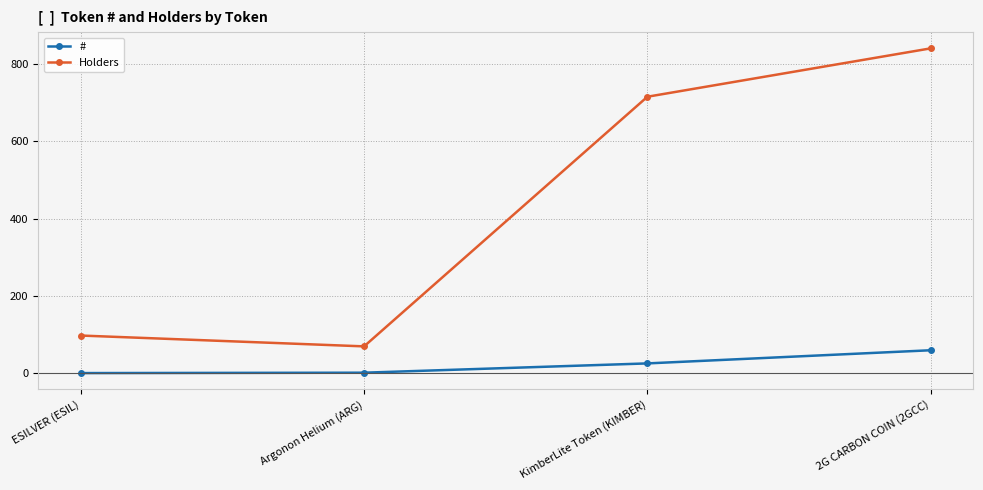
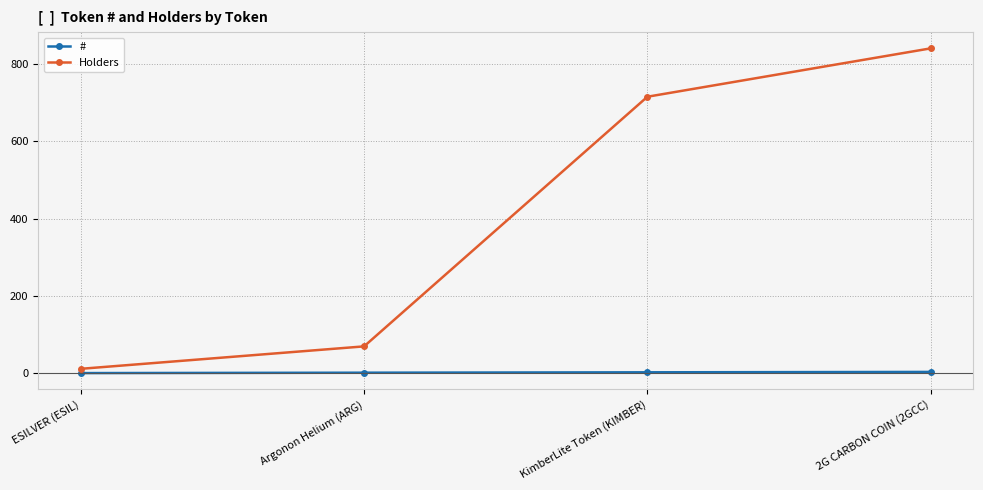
  {
    "#": {
      "ESILVER (ESIL)": 0,
      "Argonon Helium (ARG)": 0,
-     "KimberLite Token (KIMBER)": 30,
-     "2G CARBON COIN (2GCC)": 60
+     "KimberLite Token (KIMBER)": 0,
+     "2G CARBON COIN (2GCC)": 0
    },
    "Holders": {
-     "ESILVER (ESIL)": 100,
+     "ESILVER (ESIL)": 10,
      "Argonon Helium (ARG)": 70,
      "KimberLite Token (KIMBER)": 720,
      "2G CARBON COIN (2GCC)": 840
    }
  }
